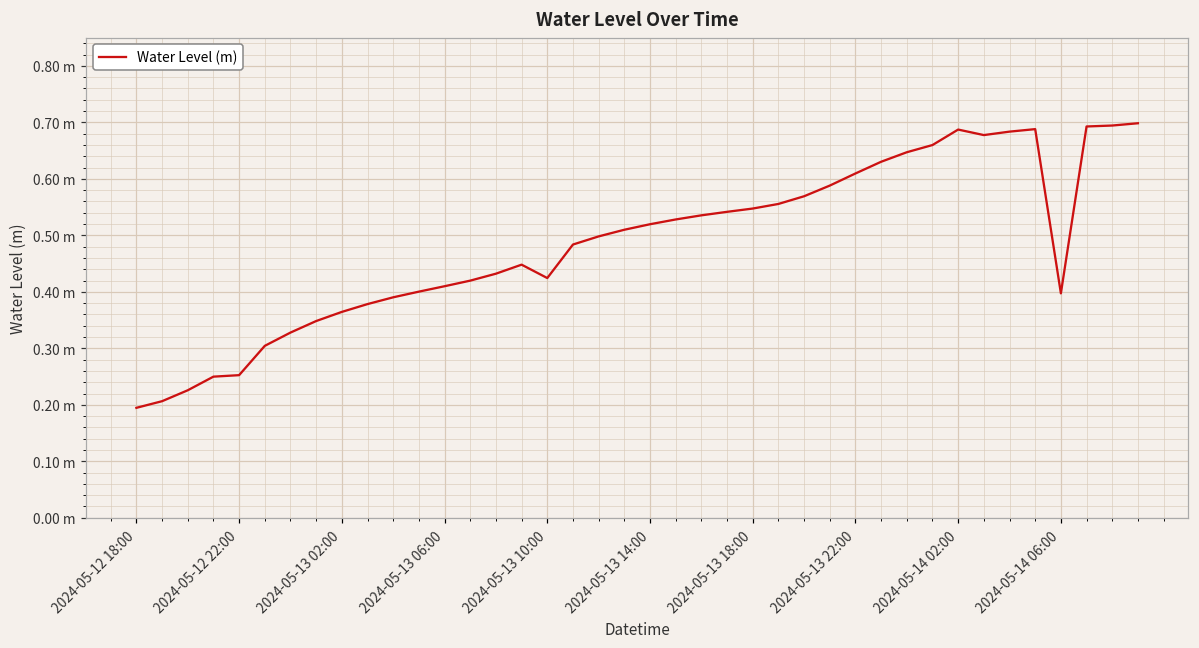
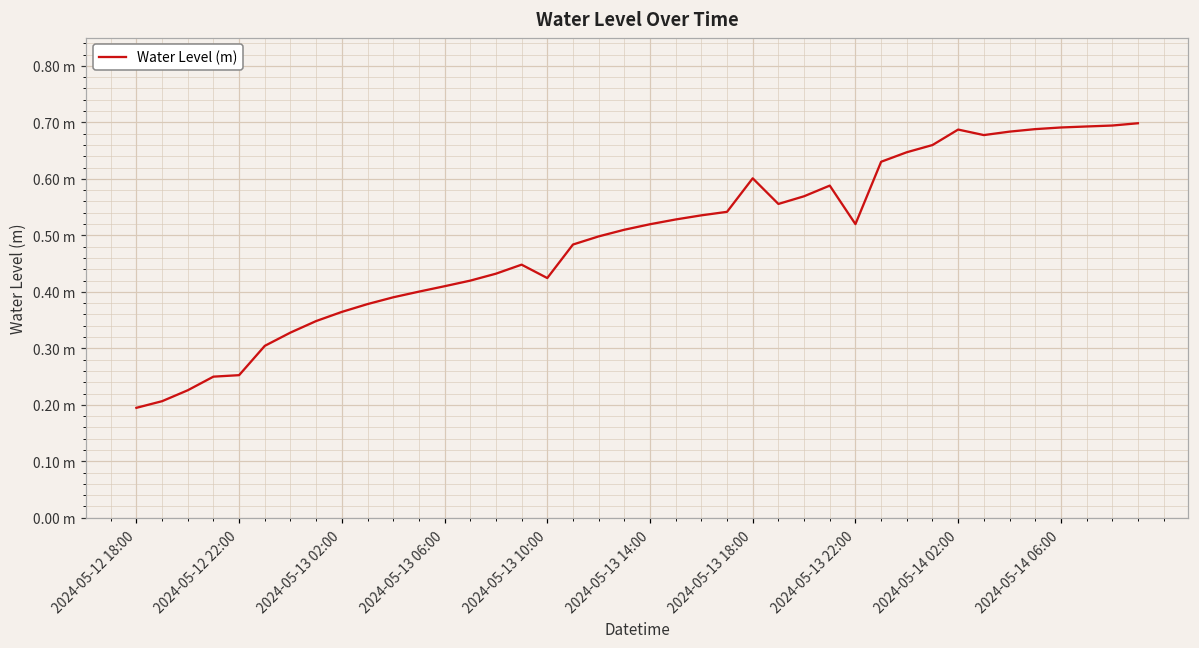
  {
    "2024-05-12 18:00": "0.19 m",
    "2024-05-12 22:00": "0.25 m",
    "2024-05-13 02:00": "0.36 m",
    "2024-05-13 06:00": "0.41 m",
    "2024-05-13 10:00": "0.42 m",
    "2024-05-13 14:00": "0.52 m",
-   "2024-05-13 18:00": "0.55 m",
-   "2024-05-13 22:00": "0.61 m",
+   "2024-05-13 18:00": "0.60 m",
+   "2024-05-13 22:00": "0.52 m",
    "2024-05-14 02:00": "0.69 m",
-   "2024-05-14 06:00": "0.40 m"
+   "2024-05-14 06:00": "0.69 m"
  }
